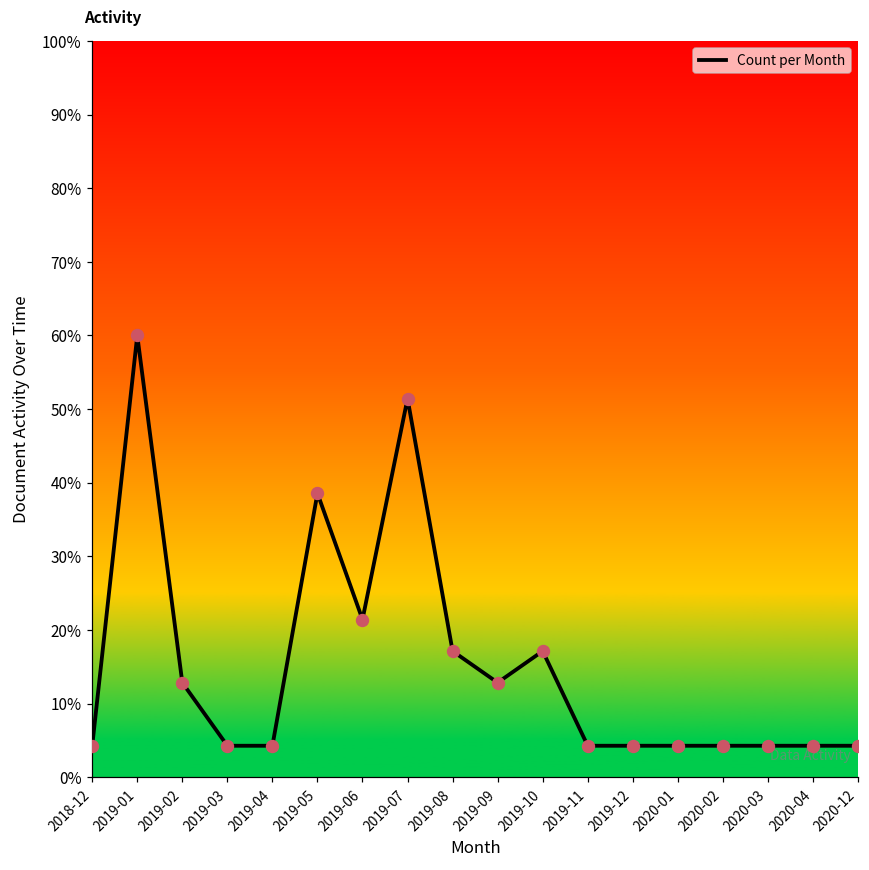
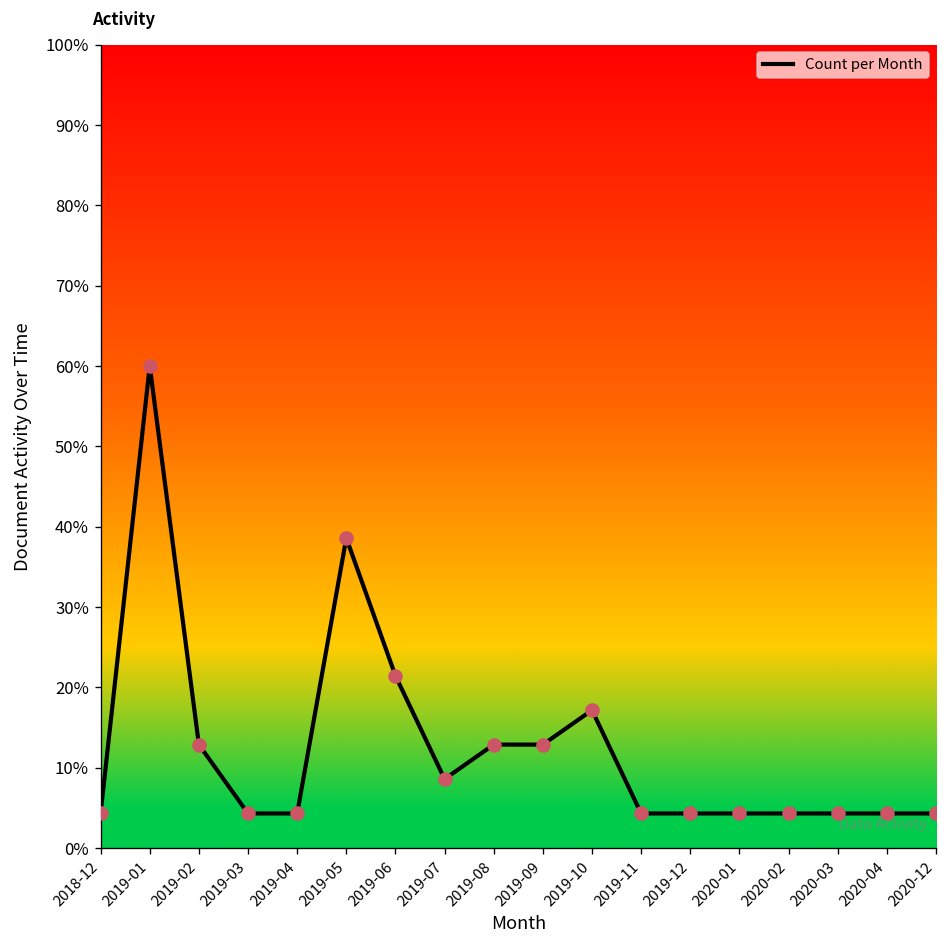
  {
    "2018-12": "4%",
    "2019-01": "60%",
    "2019-02": "13%",
    "2019-03": "4%",
    "2019-04": "4%",
    "2019-05": "39%",
    "2019-06": "21%",
-   "2019-07": "51%",
-   "2019-08": "17%",
+   "2019-07": "9%",
+   "2019-08": "13%",
    "2019-09": "13%",
    "2019-10": "17%",
    "2019-11": "4%",
    "2019-12": "4%",
    "2020-01": "4%",
    "2020-02": "4%",
    "2020-03": "4%",
    "2020-04": "4%",
    "2020-12": "4%"
  }
